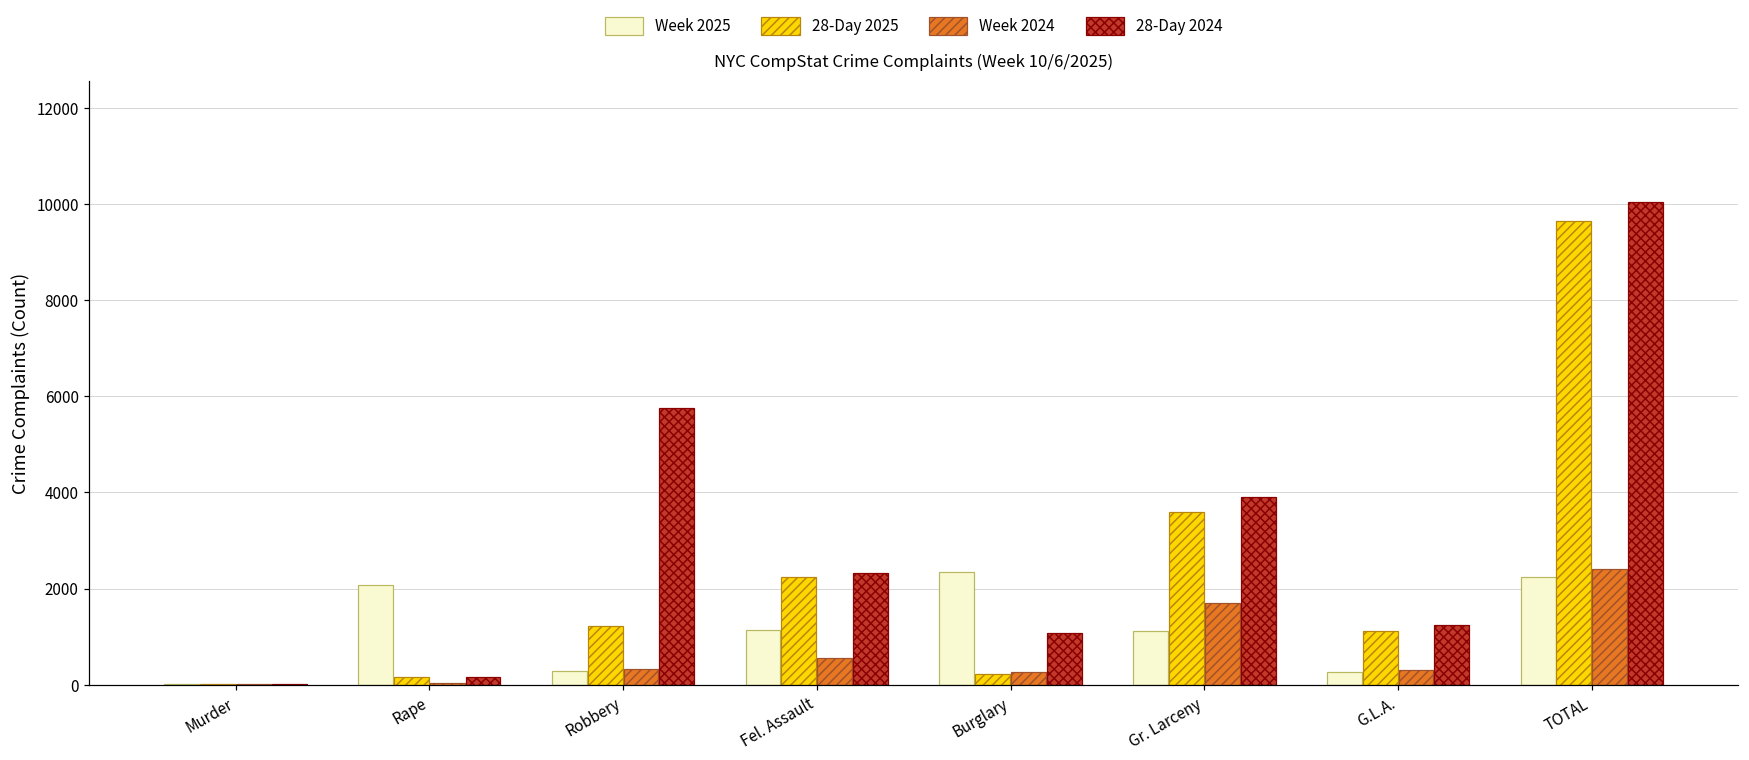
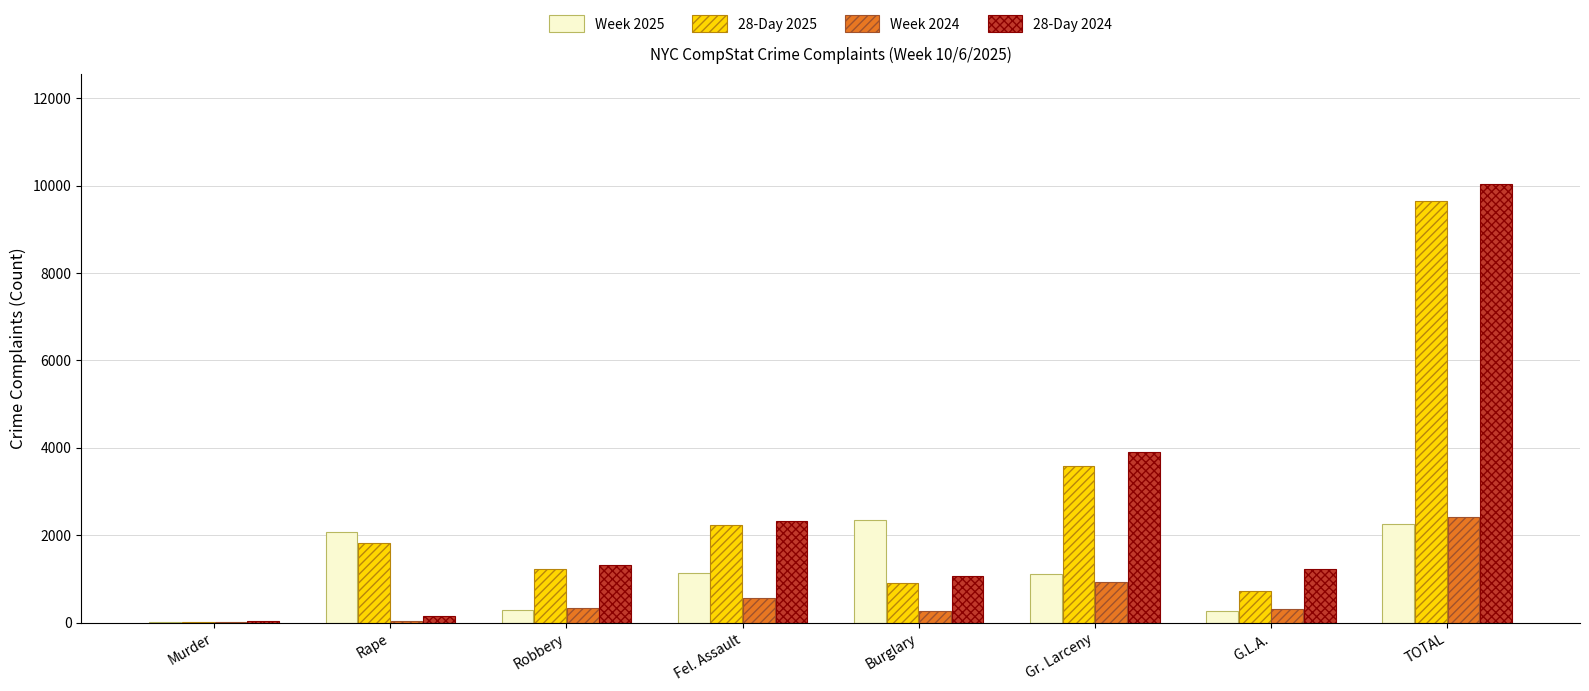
  {
    "Week 2025": {
      "Rape": 2100,
      "Robbery": 300,
      "Fel. Assault": 1100,
      "Burglary": 2400,
      "Gr. Larceny": 1100,
      "G.L.A.": 300,
      "TOTAL": 2200
    },
    "28-Day 2025": {
-     "Rape": 200,
+     "Rape": 1800,
      "Robbery": 1200,
      "Fel. Assault": 2200,
-     "Burglary": 200,
+     "Burglary": 900,
      "Gr. Larceny": 3600,
-     "G.L.A.": 1100,
+     "G.L.A.": 700,
      "TOTAL": 9600
    },
    "Week 2024": {
      "Robbery": 300,
      "Fel. Assault": 600,
      "Burglary": 300,
-     "Gr. Larceny": 1700,
+     "Gr. Larceny": 900,
      "G.L.A.": 300,
      "TOTAL": 2400
    },
    "28-Day 2024": {
      "Rape": 200,
-     "Robbery": 5800,
+     "Robbery": 1300,
      "Fel. Assault": 2300,
      "Burglary": 1100,
      "Gr. Larceny": 3900,
      "G.L.A.": 1200,
      "TOTAL": 10000
    }
  }
